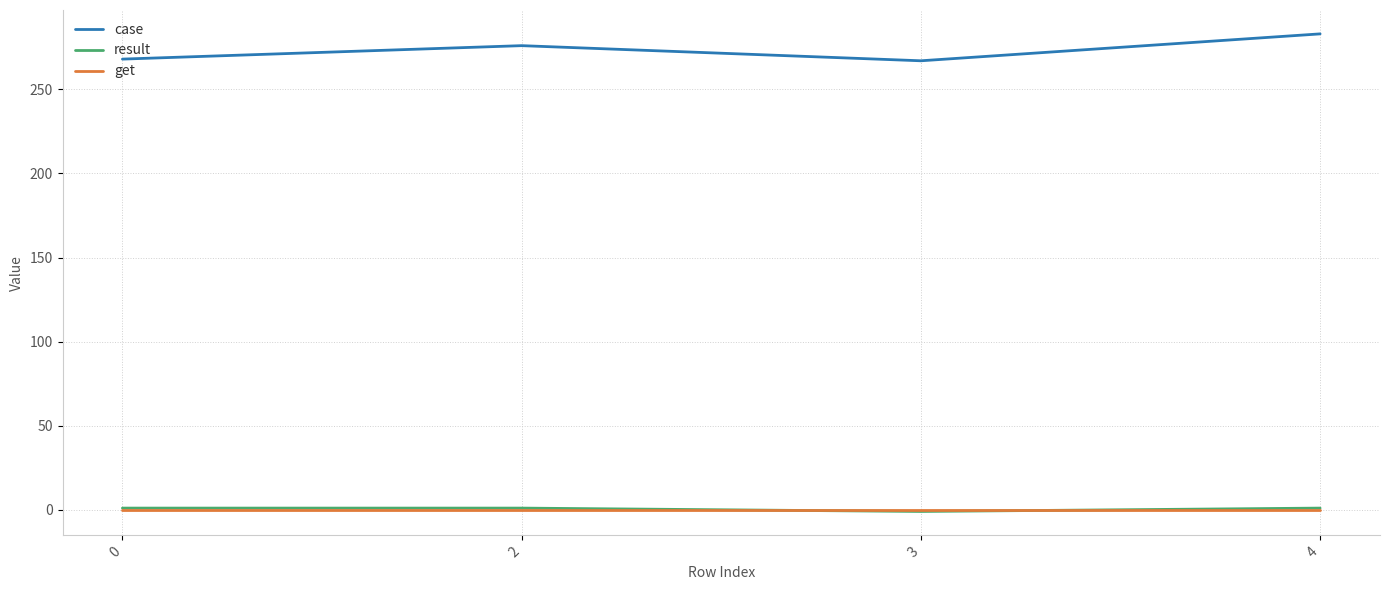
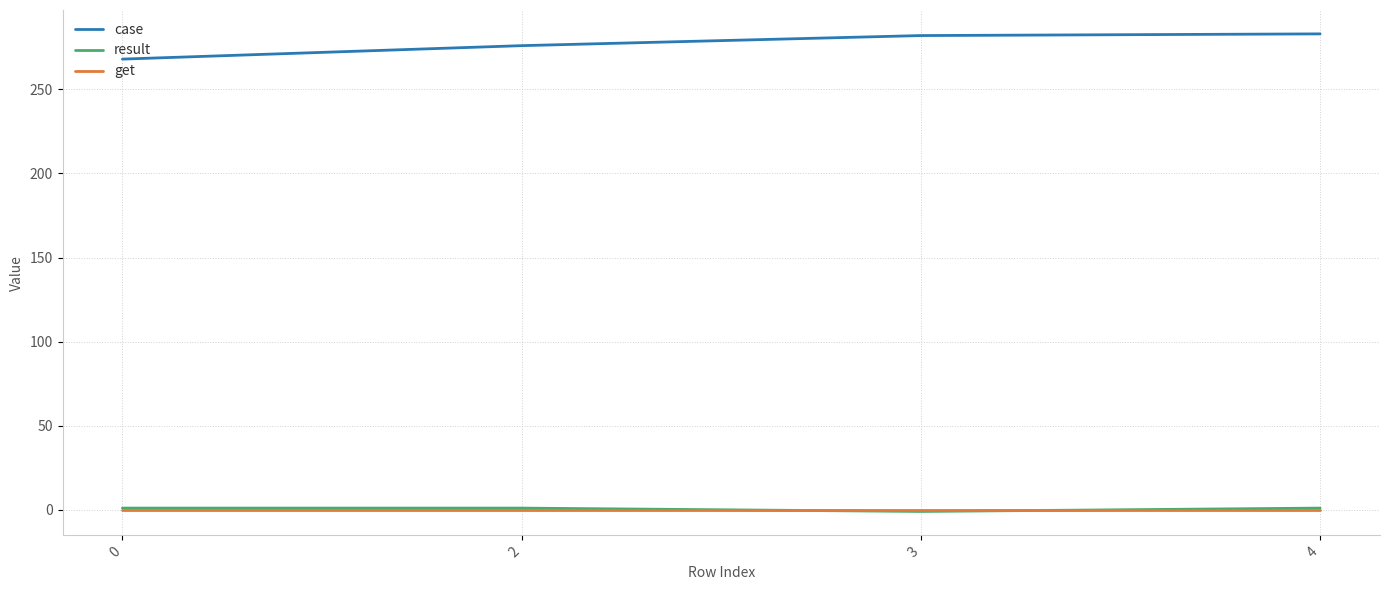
  {
    "case": {
      "0": 268,
      "2": 276,
-     "3": 267,
+     "3": 282,
      "4": 283
    }
  }
